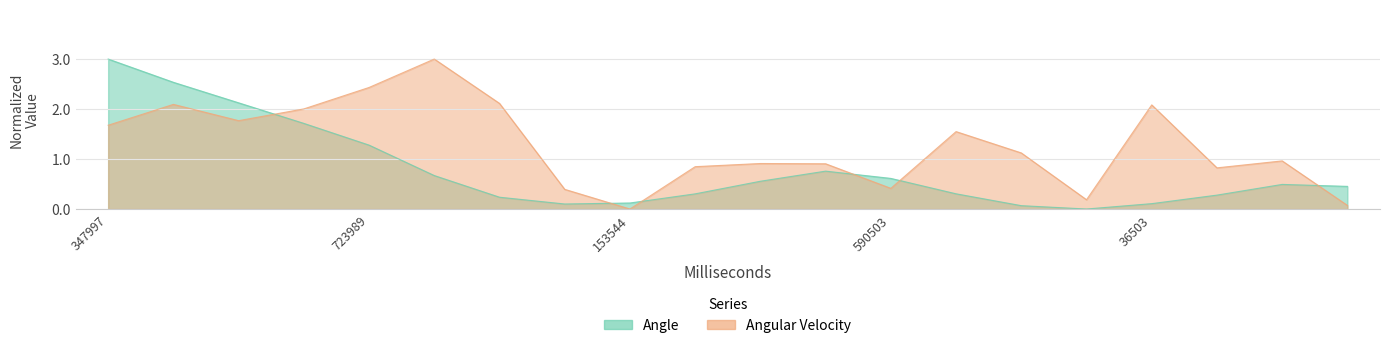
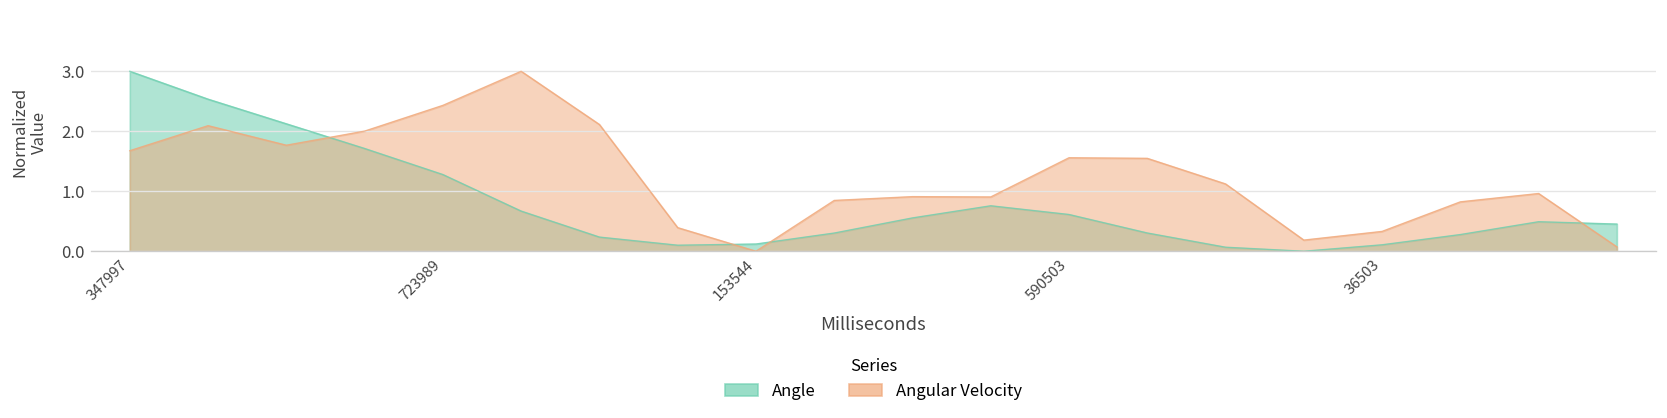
  {
    "Angle": {
      "347997": 3.0,
      "723989": 1.3,
      "153544": 0.1,
      "590503": 0.6,
      "36503": 0.1
    },
    "Angular Velocity": {
      "347997": 1.7,
      "723989": 2.4,
      "153544": 0.0,
-     "590503": 0.4,
-     "36503": 2.1
+     "590503": 1.6,
+     "36503": 0.3
    }
  }
